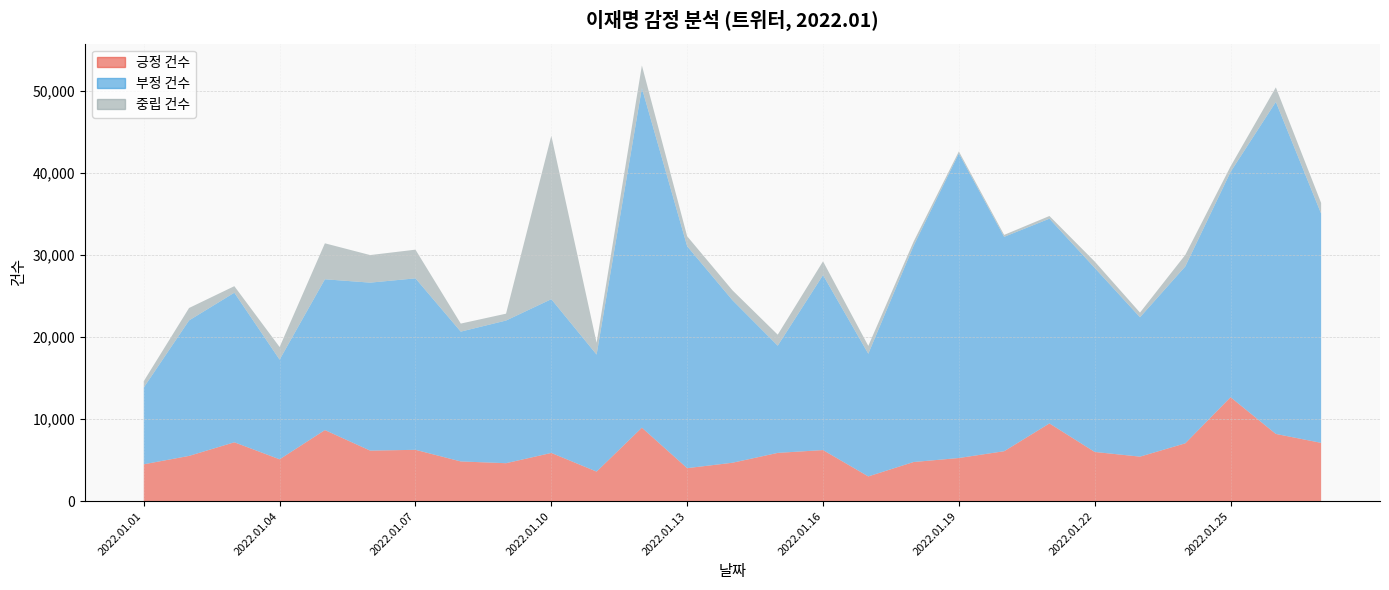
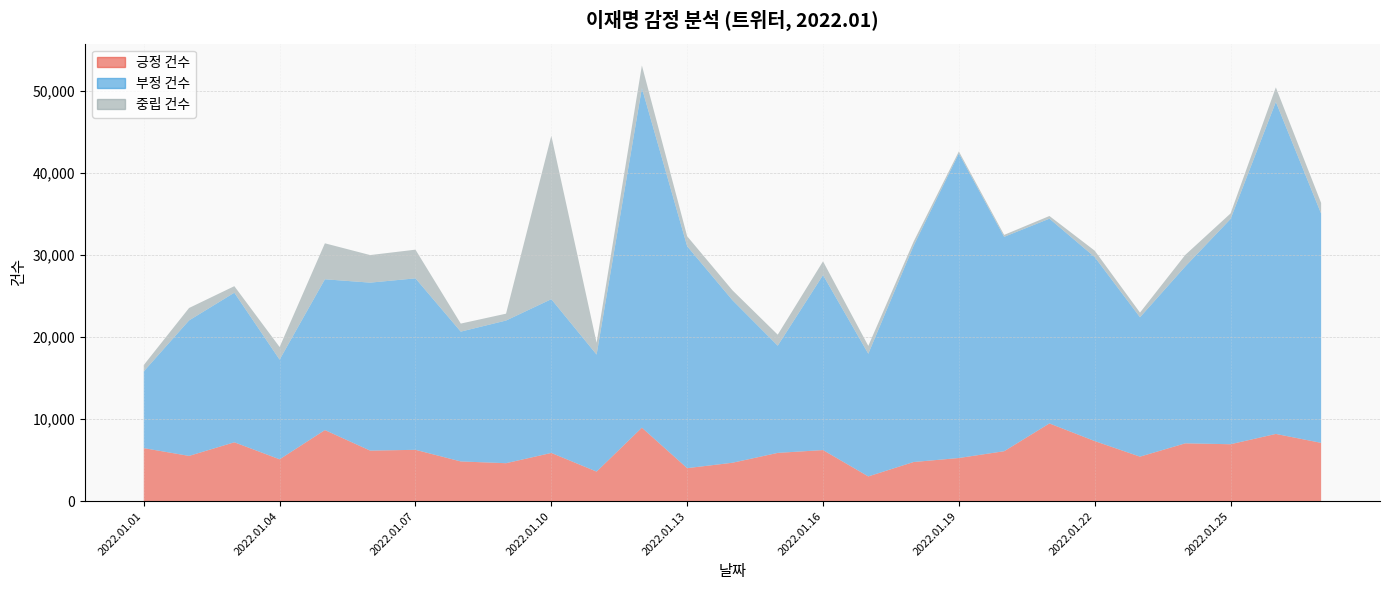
  {
    "긍정 건수": {
-     "2022.01.01": "4,000",
+     "2022.01.01": "6,000",
      "2022.01.04": "5,000",
      "2022.01.07": "6,000",
      "2022.01.10": "6,000",
      "2022.01.13": "4,000",
      "2022.01.16": "6,000",
      "2022.01.19": "5,000",
-     "2022.01.22": "6,000",
-     "2022.01.25": "13,000"
+     "2022.01.22": "7,000",
+     "2022.01.25": "7,000"
    },
    "부정 건수": {
      "2022.01.01": "9,000",
      "2022.01.04": "12,000",
      "2022.01.07": "21,000",
      "2022.01.10": "19,000",
      "2022.01.13": "27,000",
      "2022.01.16": "21,000",
      "2022.01.22": "22,000",
      "2022.01.25": "27,000"
    },
    "중립 건수": {
      "2022.01.01": "1,000",
      "2022.01.04": "2,000",
      "2022.01.07": "3,000",
      "2022.01.10": "20,000",
      "2022.01.13": "1,000",
      "2022.01.16": "2,000",
      "2022.01.22": "1,000",
      "2022.01.25": "1,000"
    }
  }
